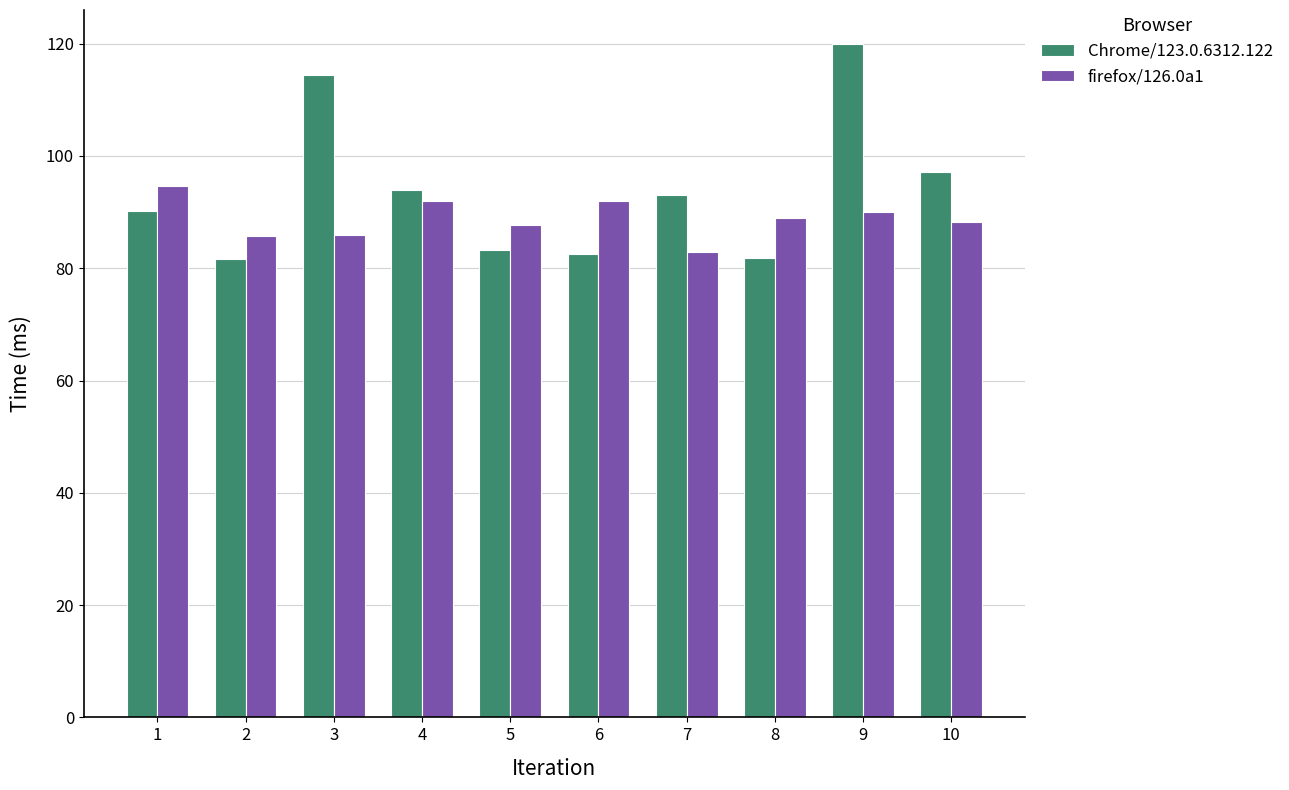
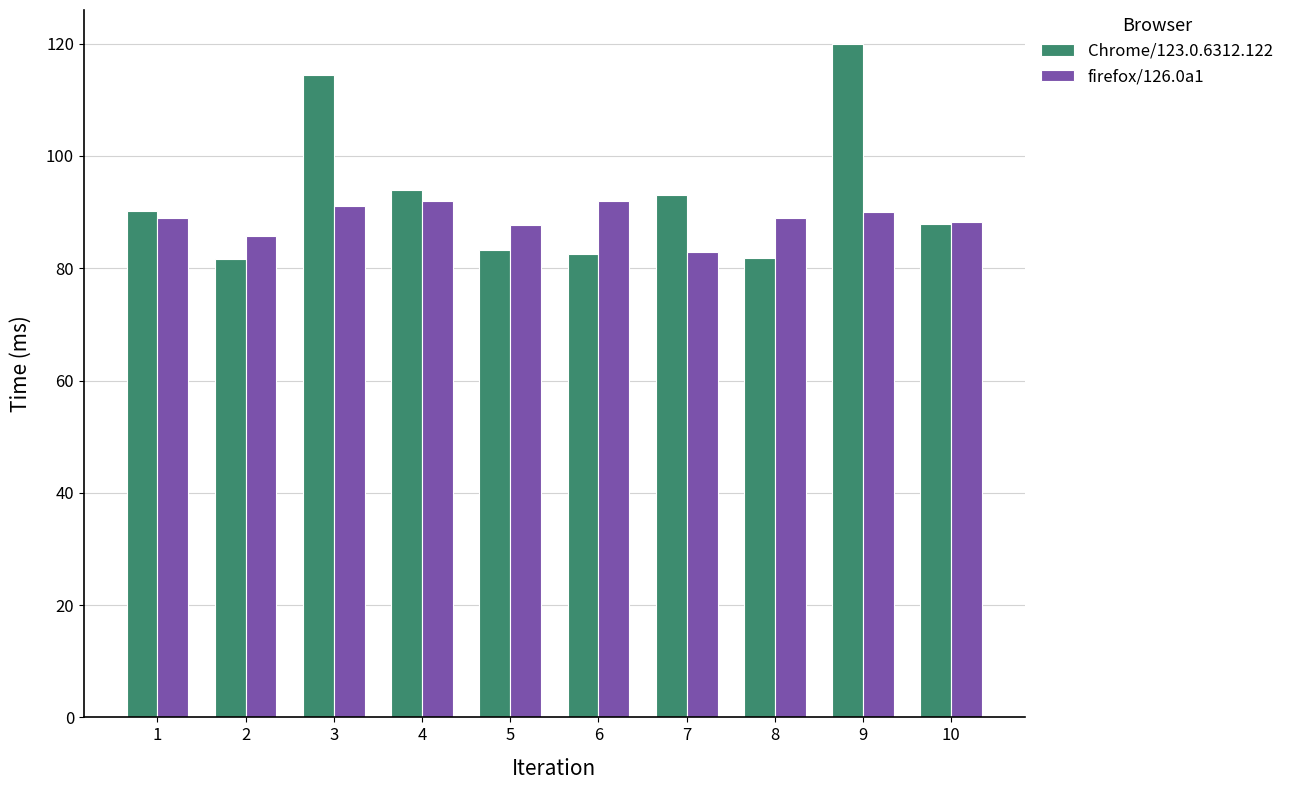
  {
    "Chrome/123.0.6312.122": {
      "1": 90,
      "2": 82,
      "3": 114,
      "4": 94,
      "5": 83,
      "6": 83,
      "7": 93,
      "8": 82,
      "9": 120,
-     "10": 97
+     "10": 88
    },
    "firefox/126.0a1": {
-     "1": 95,
+     "1": 89,
      "2": 86,
-     "3": 86,
+     "3": 91,
      "4": 92,
      "5": 88,
      "6": 92,
      "7": 83,
      "8": 89,
      "9": 90,
      "10": 88
    }
  }
